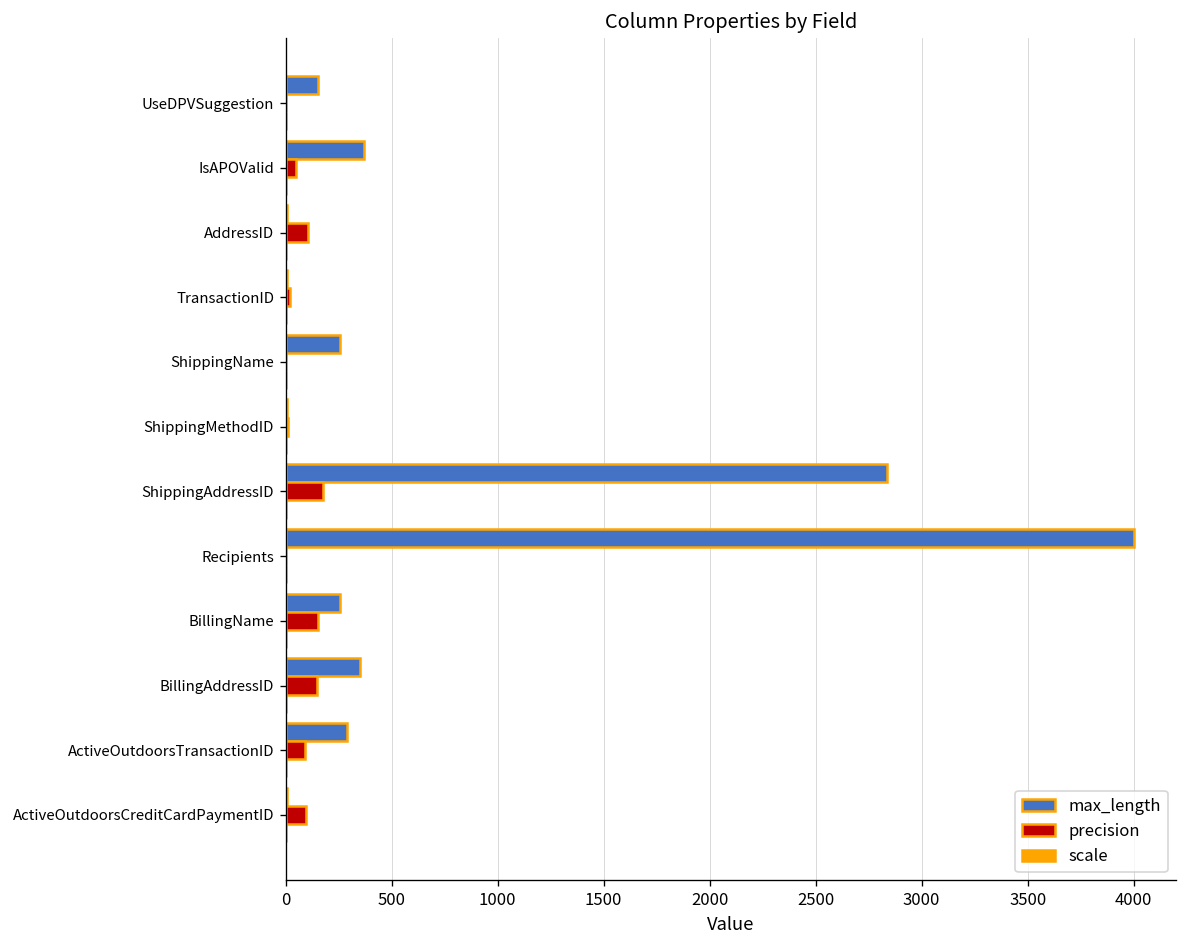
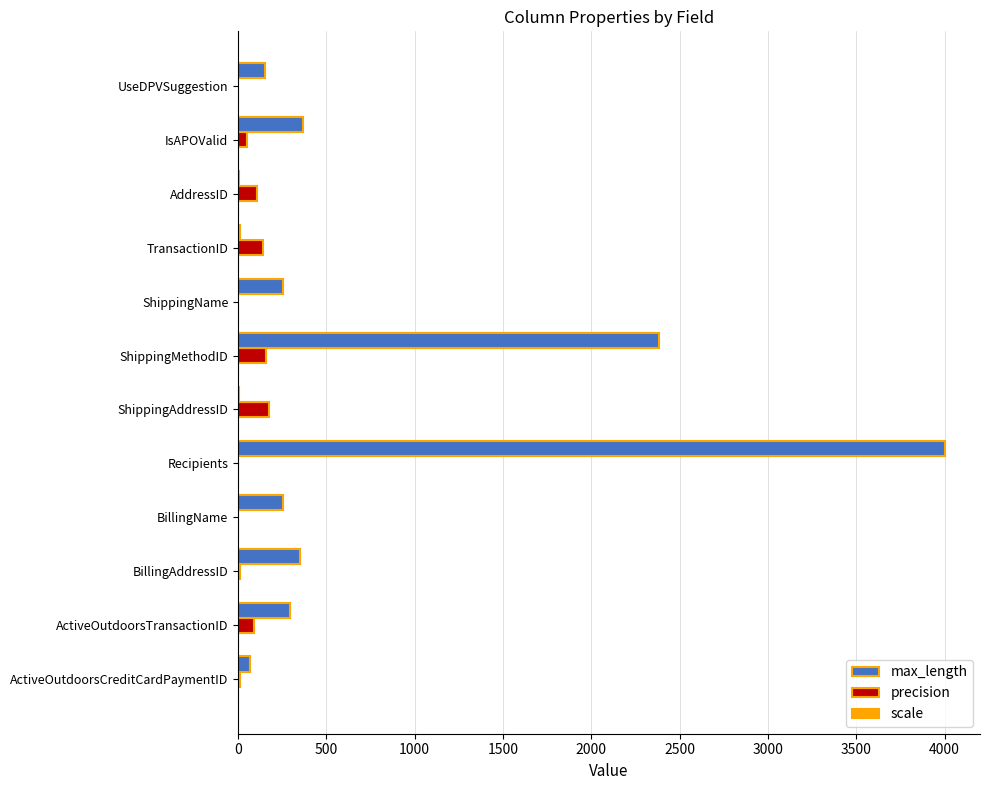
  {
    "max_length": {
      "UseDPVSuggestion": 150,
      "IsAPOValid": 370,
      "ShippingName": 260,
-     "ShippingMethodID": 0,
-     "ShippingAddressID": 2840,
+     "ShippingMethodID": 2380,
+     "ShippingAddressID": 0,
      "Recipients": 4000,
      "BillingName": 260,
      "BillingAddressID": 350,
      "ActiveOutdoorsTransactionID": 290,
-     "ActiveOutdoorsCreditCardPaymentID": 0
+     "ActiveOutdoorsCreditCardPaymentID": 70
    },
    "precision": {
      "IsAPOValid": 50,
      "AddressID": 110,
-     "TransactionID": 20,
+     "TransactionID": 140,
      "ShippingName": 0,
-     "ShippingMethodID": 10,
+     "ShippingMethodID": 160,
      "ShippingAddressID": 170,
      "Recipients": 0,
-     "BillingName": 150,
-     "BillingAddressID": 150,
+     "BillingName": 0,
+     "BillingAddressID": 10,
      "ActiveOutdoorsTransactionID": 90,
-     "ActiveOutdoorsCreditCardPaymentID": 90
+     "ActiveOutdoorsCreditCardPaymentID": 10
    },
    "scale": {
      "UseDPVSuggestion": 0,
      "IsAPOValid": 0,
      "AddressID": 0,
      "TransactionID": 0,
      "ShippingName": 0,
      "ShippingMethodID": 0,
      "ShippingAddressID": 0,
      "Recipients": 0,
      "BillingName": 0,
      "BillingAddressID": 0,
      "ActiveOutdoorsTransactionID": 0,
      "ActiveOutdoorsCreditCardPaymentID": 0
    }
  }
